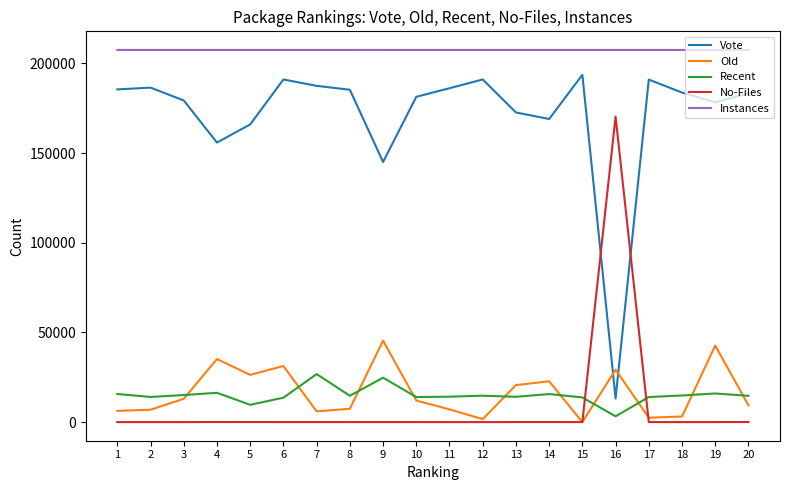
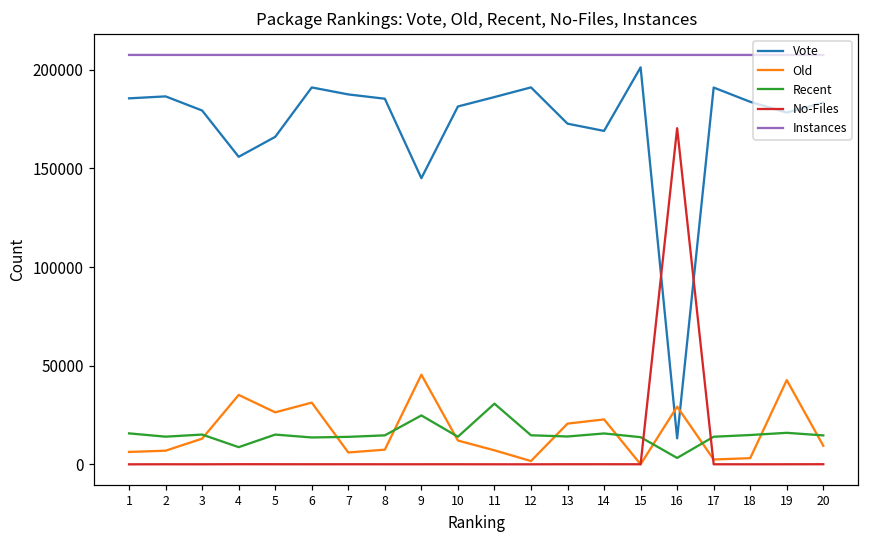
  {
    "Vote": {
      "1": 186000,
      "2": 187000,
      "3": 179000,
      "4": 156000,
      "5": 166000,
      "6": 191000,
      "7": 188000,
      "8": 185000,
      "9": 145000,
      "10": 181000,
      "11": 186000,
      "12": 191000,
      "13": 173000,
      "14": 169000,
-     "15": 194000,
+     "15": 201000,
      "16": 13000,
      "17": 191000,
      "18": 184000
    },
    "Old": {
      "1": 6000,
      "2": 7000,
      "3": 13000,
      "4": 35000,
      "5": 26000,
      "6": 31000,
      "7": 6000,
      "8": 7000,
      "9": 45000,
      "10": 12000,
      "11": 7000,
      "12": 2000,
      "13": 21000,
      "14": 23000,
      "16": 29000,
      "17": 2000,
      "18": 3000,
      "19": 43000,
      "20": 9000
    },
    "Recent": {
      "1": 16000,
      "2": 14000,
      "3": 15000,
-     "4": 16000,
-     "5": 10000,
+     "4": 9000,
+     "5": 15000,
      "6": 14000,
-     "7": 27000,
+     "7": 14000,
      "8": 15000,
      "9": 25000,
      "10": 14000,
-     "11": 14000,
+     "11": 31000,
      "12": 15000,
      "13": 14000,
      "14": 16000,
      "15": 14000,
      "16": 3000,
      "17": 14000,
      "18": 15000,
      "19": 16000,
      "20": 15000
    },
    "No-Files": {
      "1": 0,
      "2": 0,
      "3": 0,
      "4": 0,
      "5": 0,
      "6": 0,
      "7": 0,
      "8": 0,
      "9": 0,
      "10": 0,
      "11": 0,
      "12": 0,
      "13": 0,
      "14": 0,
      "16": 170000,
      "17": 0,
      "18": 0,
      "19": 0,
      "20": 0
    },
    "Instances": {
      "1": 208000,
      "2": 208000,
      "3": 208000,
      "4": 208000,
      "5": 208000,
      "6": 208000,
      "7": 208000,
      "8": 208000,
      "9": 208000,
      "10": 208000,
      "11": 208000,
      "12": 208000,
      "13": 208000,
      "14": 208000,
      "15": 208000,
      "16": 208000,
      "17": 208000,
      "18": 208000
    }
  }
